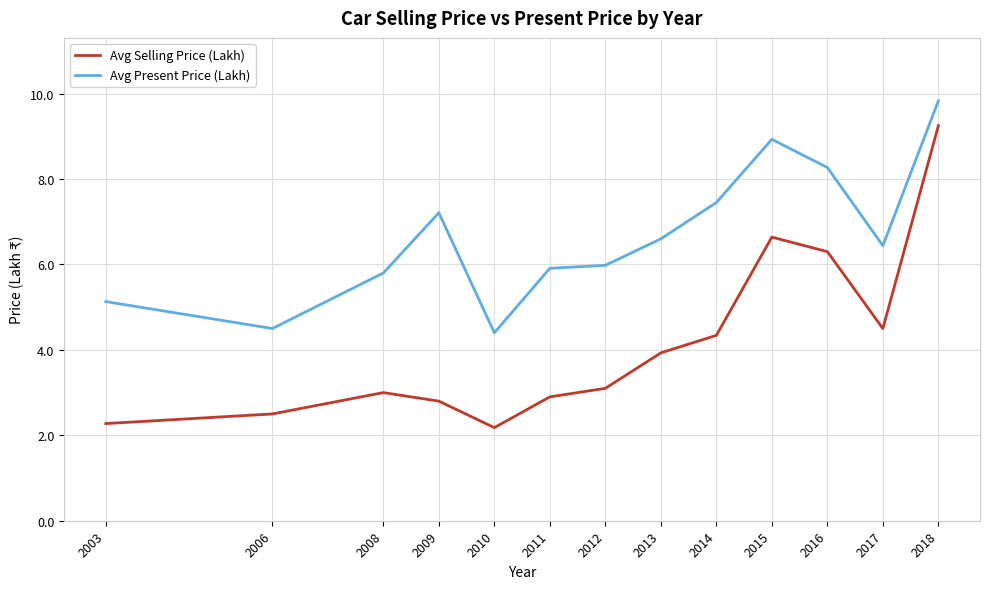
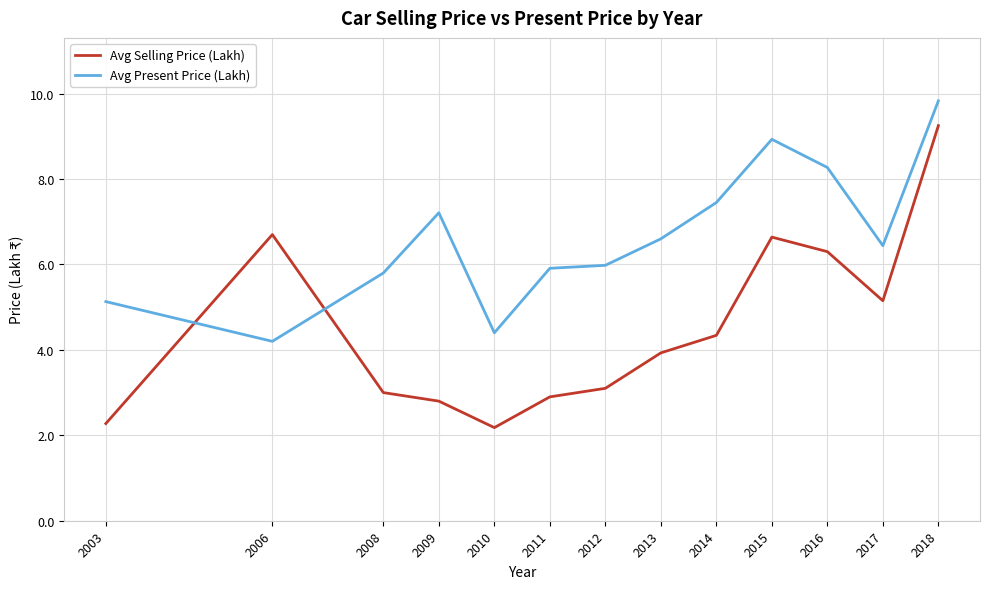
  {
    "Avg Selling Price (Lakh)": {
      "2003": 2.3,
-     "2006": 2.5,
+     "2006": 6.7,
      "2008": 3.0,
      "2009": 2.8,
      "2010": 2.2,
      "2011": 2.9,
      "2012": 3.1,
      "2013": 3.9,
      "2014": 4.3,
      "2015": 6.6,
      "2016": 6.3,
-     "2017": 4.5,
+     "2017": 5.2,
      "2018": 9.3
    },
    "Avg Present Price (Lakh)": {
      "2003": 5.1,
-     "2006": 4.5,
+     "2006": 4.2,
      "2008": 5.8,
      "2009": 7.2,
      "2010": 4.4,
      "2011": 5.9,
      "2012": 6.0,
      "2013": 6.6,
      "2014": 7.5,
      "2015": 8.9,
      "2016": 8.3,
      "2017": 6.4,
      "2018": 9.8
    }
  }
